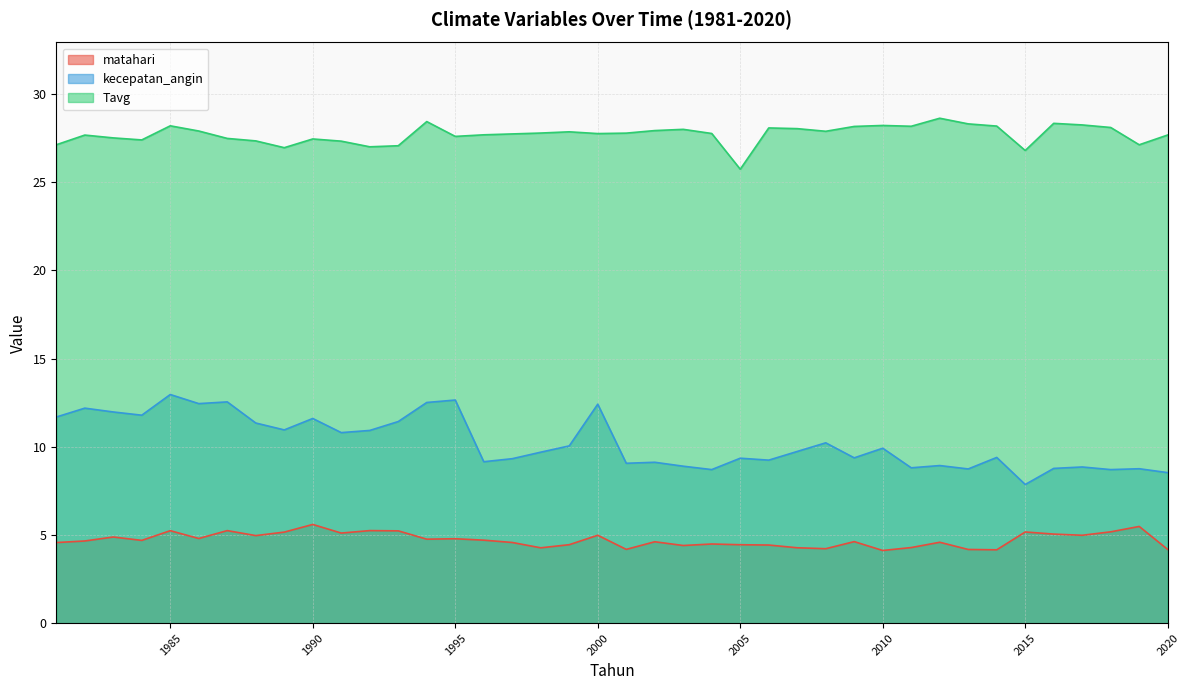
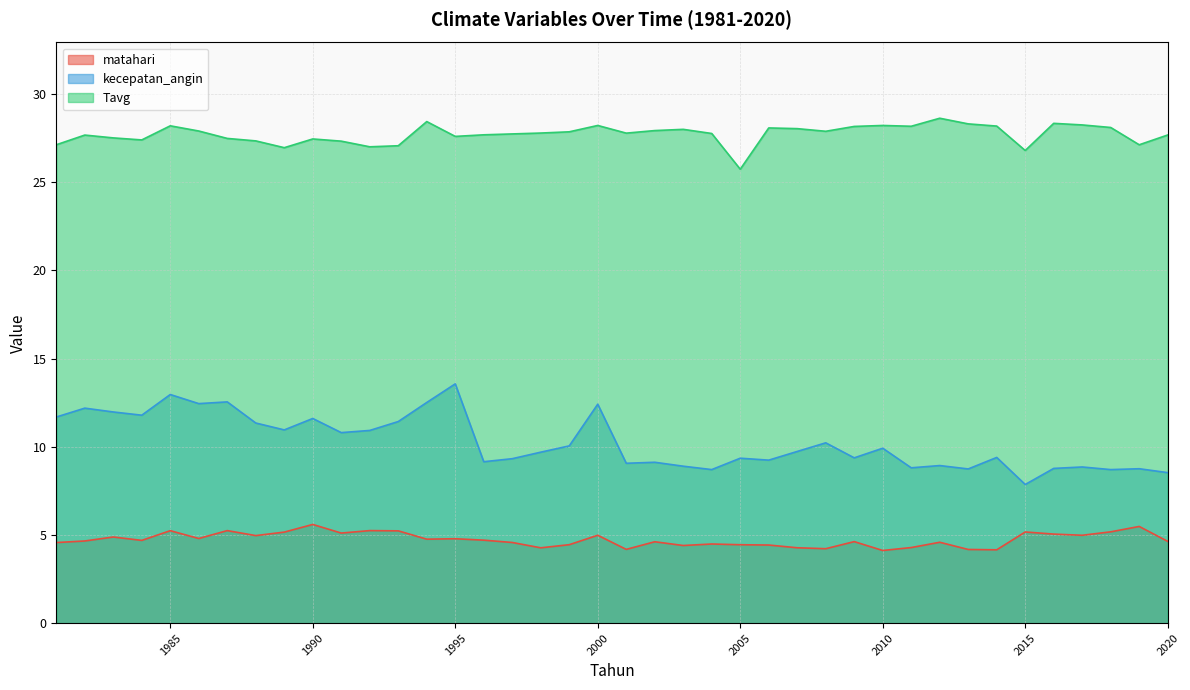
  {
    "matahari": {
      "1985": 5.2,
      "1990": 5.6,
      "1995": 4.8,
      "2000": 5.0,
      "2005": 4.4,
      "2010": 4.1,
      "2015": 5.2,
-     "2020": 4.2
+     "2020": 4.6
    },
    "kecepatan_angin": {
      "1985": 13.0,
      "1990": 11.6,
-     "1995": 12.7,
+     "1995": 13.6,
      "2000": 12.4,
      "2005": 9.4,
      "2010": 9.9,
      "2015": 7.9,
      "2020": 8.5
    },
    "Tavg": {
      "1985": 28.2,
      "1990": 27.5,
      "1995": 27.6,
-     "2000": 27.8,
+     "2000": 28.2,
      "2005": 25.7,
      "2010": 28.2,
      "2015": 26.8,
      "2020": 27.7
    }
  }
